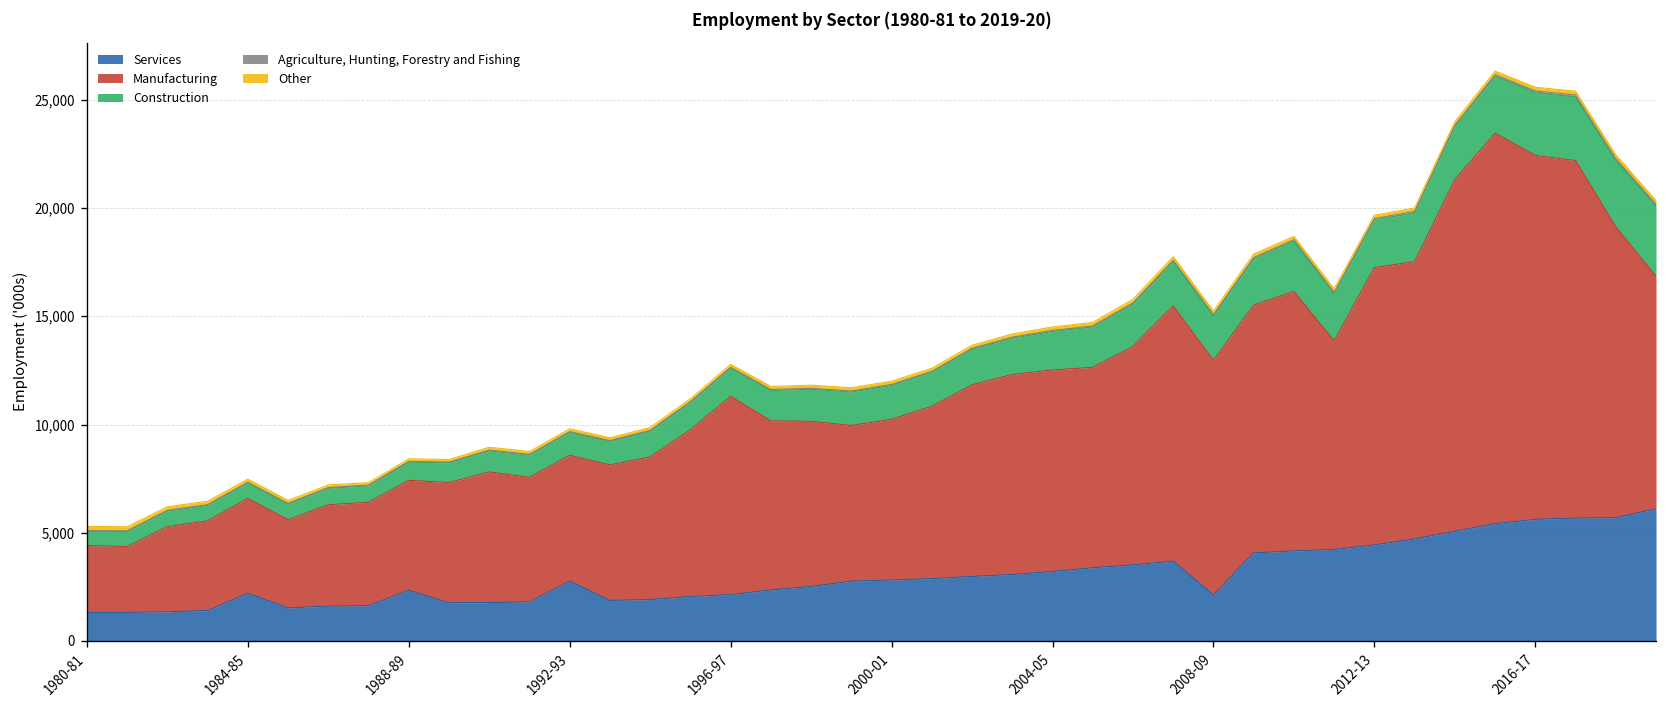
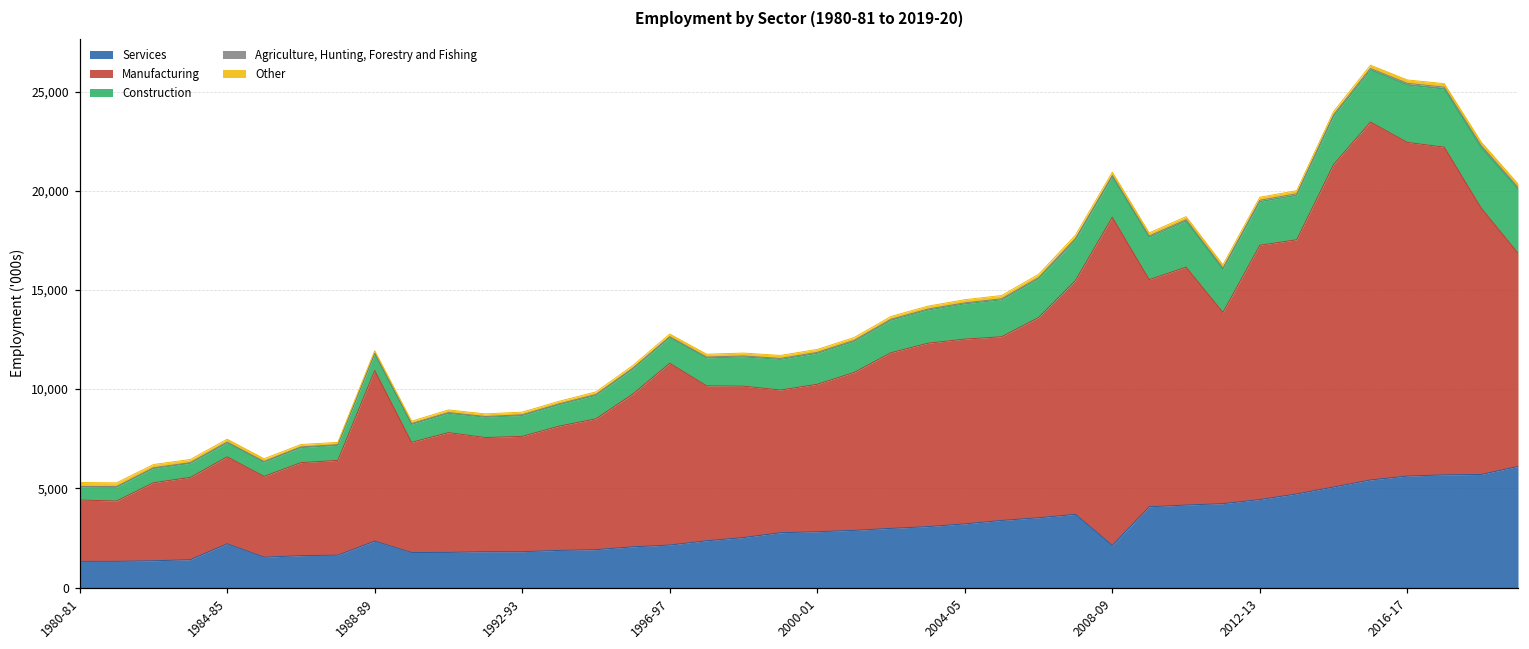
  {
    "Services": {
      "1980-81": "1,300",
      "1984-85": "2,200",
      "1988-89": "2,300",
-     "1992-93": "2,800",
+     "1992-93": "1,800",
      "1996-97": "2,100",
      "2000-01": "2,800",
      "2004-05": "3,200",
      "2008-09": "2,100",
      "2012-13": "4,400",
      "2016-17": "5,600"
    },
    "Manufacturing": {
      "1980-81": "3,100",
      "1984-85": "4,400",
-     "1988-89": "5,100",
+     "1988-89": "8,600",
      "1992-93": "5,800",
      "1996-97": "9,200",
      "2000-01": "7,400",
      "2004-05": "9,300",
-     "2008-09": "10,800",
+     "2008-09": "16,500",
      "2012-13": "12,800",
      "2016-17": "16,800"
    },
    "Other": {
      "1980-81": "200",
      "1984-85": "100",
      "2000-01": "200",
      "2004-05": "200",
      "2008-09": "200",
      "2012-13": "200",
      "2016-17": "200"
    }
  }
